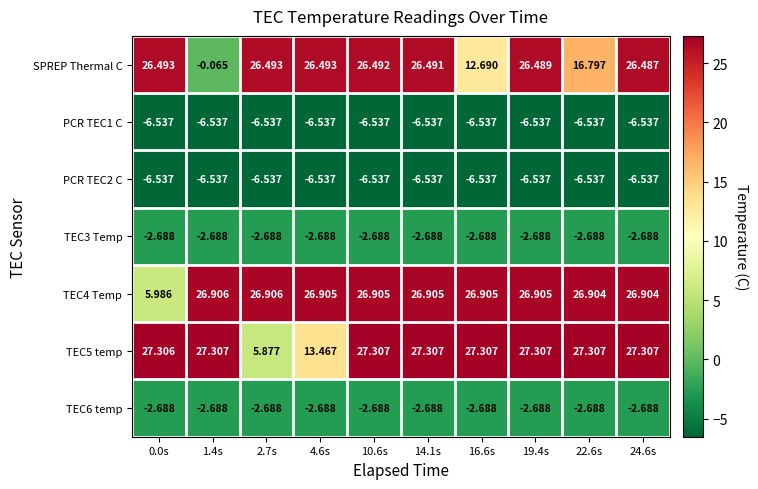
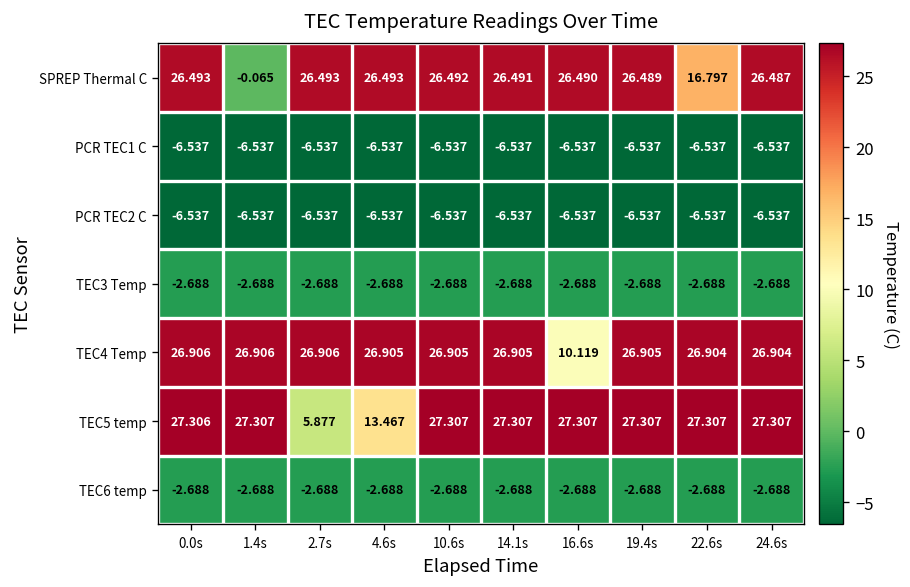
  {
    "SPREP Thermal C": {
      "0.0s": 26.493,
      "1.4s": -0.065,
      "2.7s": 26.493,
      "4.6s": 26.493,
      "10.6s": 26.492,
      "14.1s": 26.491,
-     "16.6s": 12.690,
+     "16.6s": 26.490,
      "19.4s": 26.489,
      "22.6s": 16.797,
      "24.6s": 26.487
    },
    "PCR TEC1 C": {
      "0.0s": -6.537,
      "1.4s": -6.537,
      "2.7s": -6.537,
      "4.6s": -6.537,
      "10.6s": -6.537,
      "14.1s": -6.537,
      "16.6s": -6.537,
      "19.4s": -6.537,
      "22.6s": -6.537,
      "24.6s": -6.537
    },
    "PCR TEC2 C": {
      "0.0s": -6.537,
      "1.4s": -6.537,
      "2.7s": -6.537,
      "4.6s": -6.537,
      "10.6s": -6.537,
      "14.1s": -6.537,
      "16.6s": -6.537,
      "19.4s": -6.537,
      "22.6s": -6.537,
      "24.6s": -6.537
    },
    "TEC3 Temp": {
      "0.0s": -2.688,
      "1.4s": -2.688,
      "2.7s": -2.688,
      "4.6s": -2.688,
      "10.6s": -2.688,
      "14.1s": -2.688,
      "16.6s": -2.688,
      "19.4s": -2.688,
      "22.6s": -2.688,
      "24.6s": -2.688
    },
    "TEC4 Temp": {
-     "0.0s": 5.986,
+     "0.0s": 26.906,
      "1.4s": 26.906,
      "2.7s": 26.906,
      "4.6s": 26.905,
      "10.6s": 26.905,
      "14.1s": 26.905,
-     "16.6s": 26.905,
+     "16.6s": 10.119,
      "19.4s": 26.905,
      "22.6s": 26.904,
      "24.6s": 26.904
    },
    "TEC5 temp": {
      "0.0s": 27.306,
      "1.4s": 27.307,
      "2.7s": 5.877,
      "4.6s": 13.467,
      "10.6s": 27.307,
      "14.1s": 27.307,
      "16.6s": 27.307,
      "19.4s": 27.307,
      "22.6s": 27.307,
      "24.6s": 27.307
    },
    "TEC6 temp": {
      "0.0s": -2.688,
      "1.4s": -2.688,
      "2.7s": -2.688,
      "4.6s": -2.688,
      "10.6s": -2.688,
      "14.1s": -2.688,
      "16.6s": -2.688,
      "19.4s": -2.688,
      "22.6s": -2.688,
      "24.6s": -2.688
    }
  }
